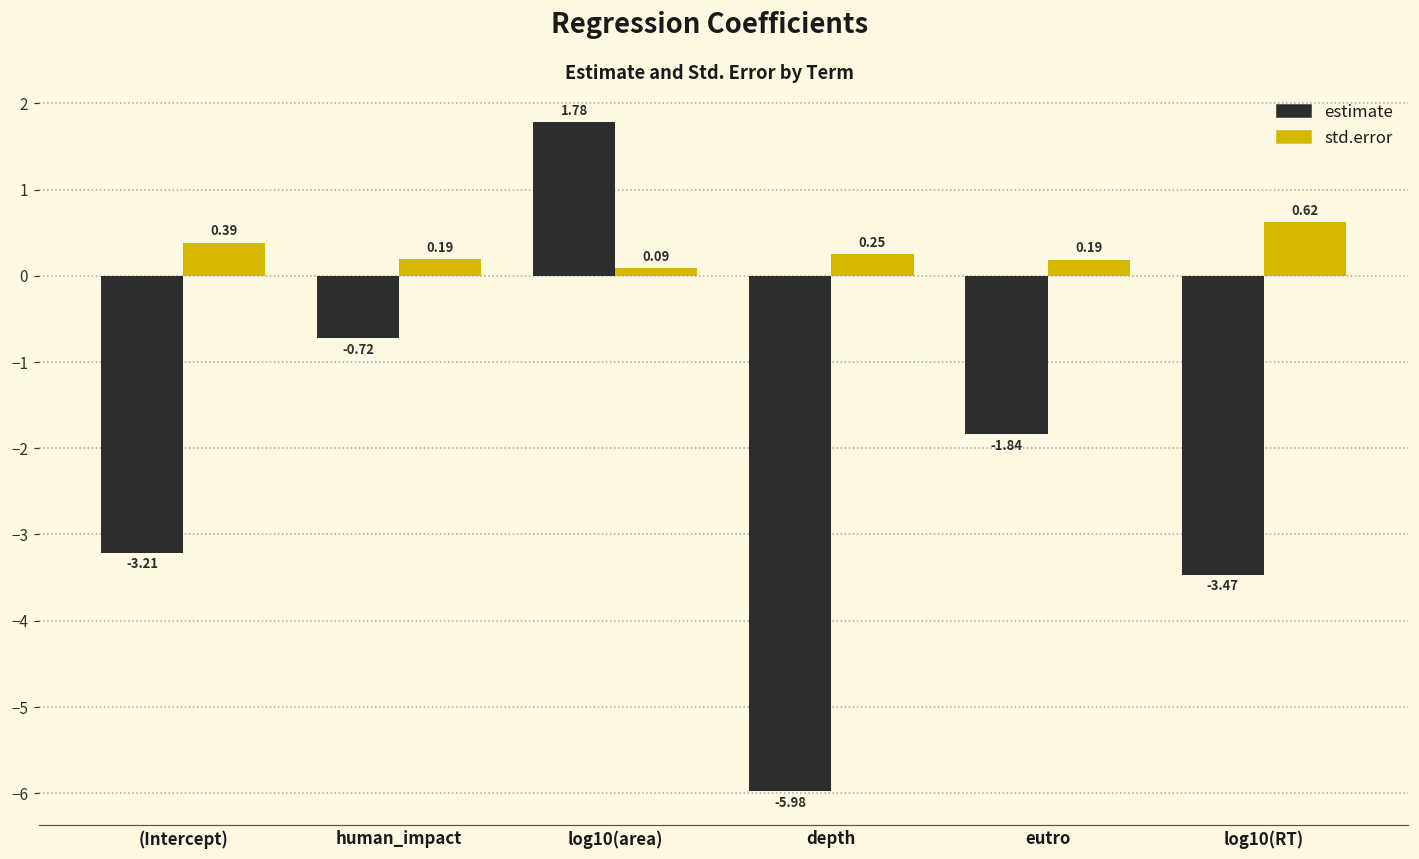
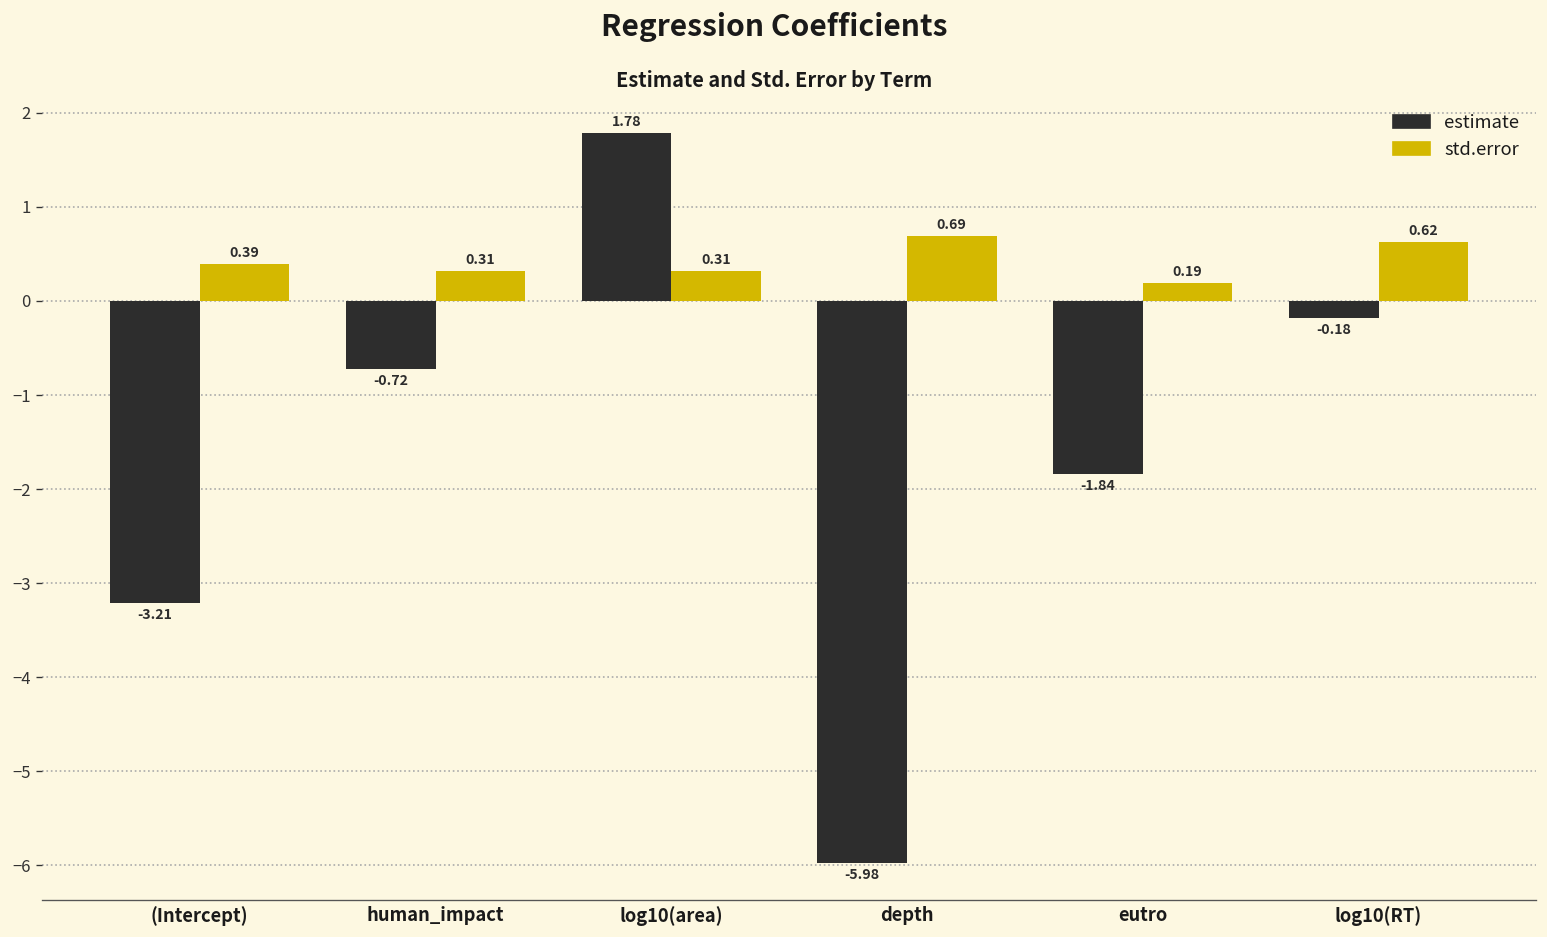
  {
    "estimate": {
      "(Intercept)": -3.21,
      "human_impact": -0.72,
      "log10(area)": 1.78,
      "depth": -5.98,
      "eutro": -1.84,
-     "log10(RT)": -3.47
+     "log10(RT)": -0.18
    },
    "std.error": {
      "(Intercept)": 0.39,
-     "human_impact": 0.19,
-     "log10(area)": 0.09,
-     "depth": 0.25,
+     "human_impact": 0.31,
+     "log10(area)": 0.31,
+     "depth": 0.69,
      "eutro": 0.19,
      "log10(RT)": 0.62
    }
  }
